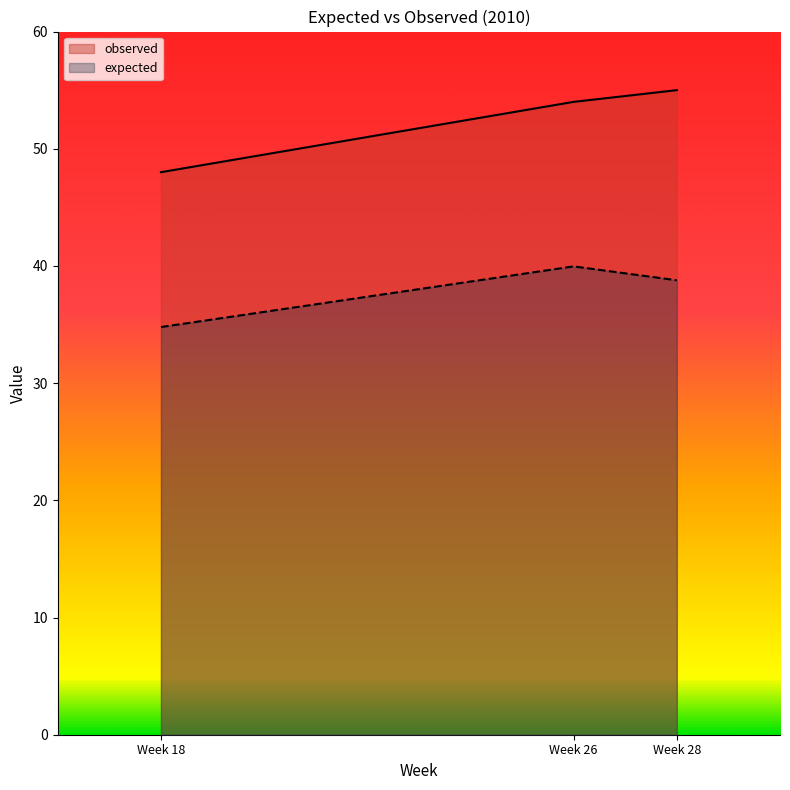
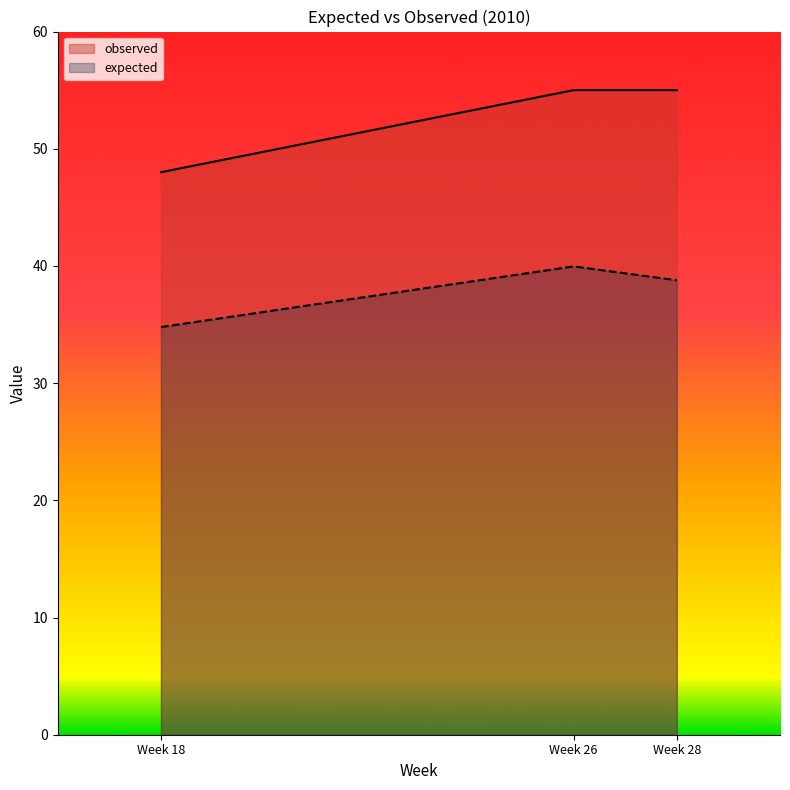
  {
    "observed": {
      "Week 18": 48,
-     "Week 26": 54,
+     "Week 26": 55,
      "Week 28": 55
    },
    "expected": {
      "Week 18": 34.8,
      "Week 26": 40,
      "Week 28": 38.8
    }
  }
